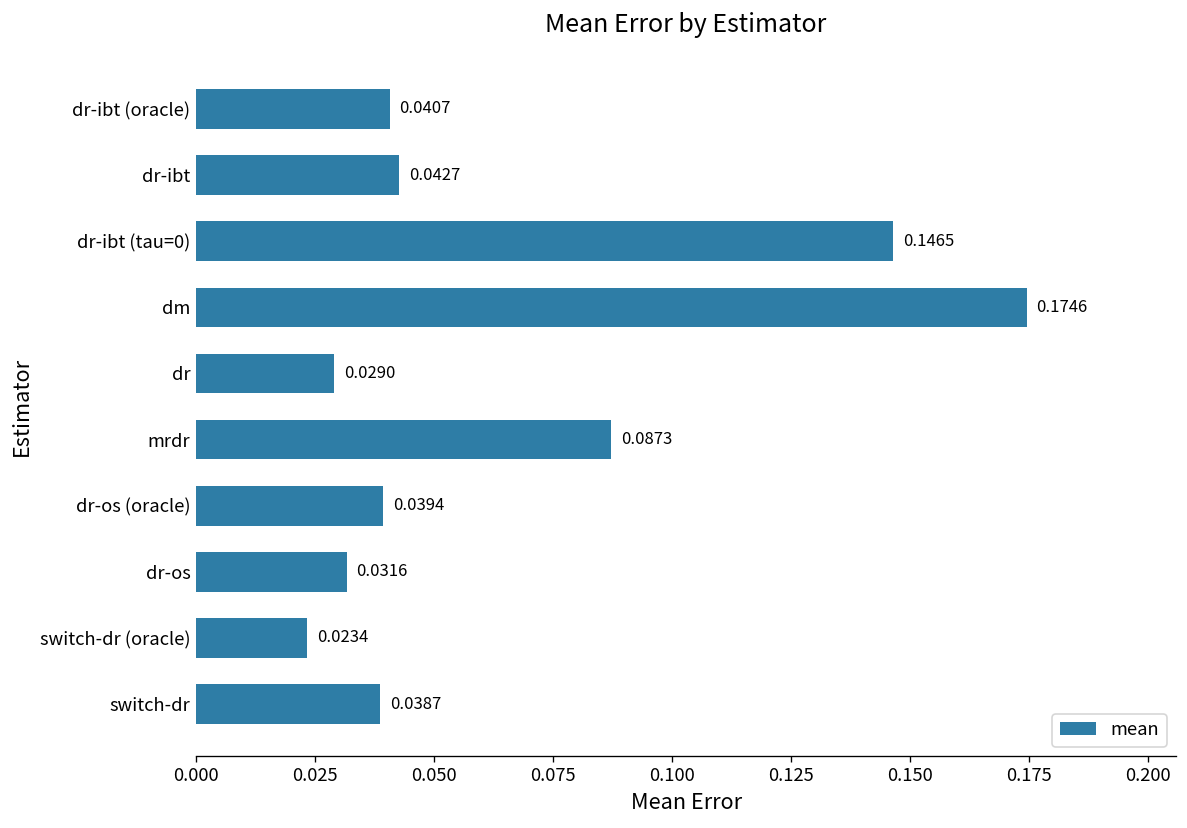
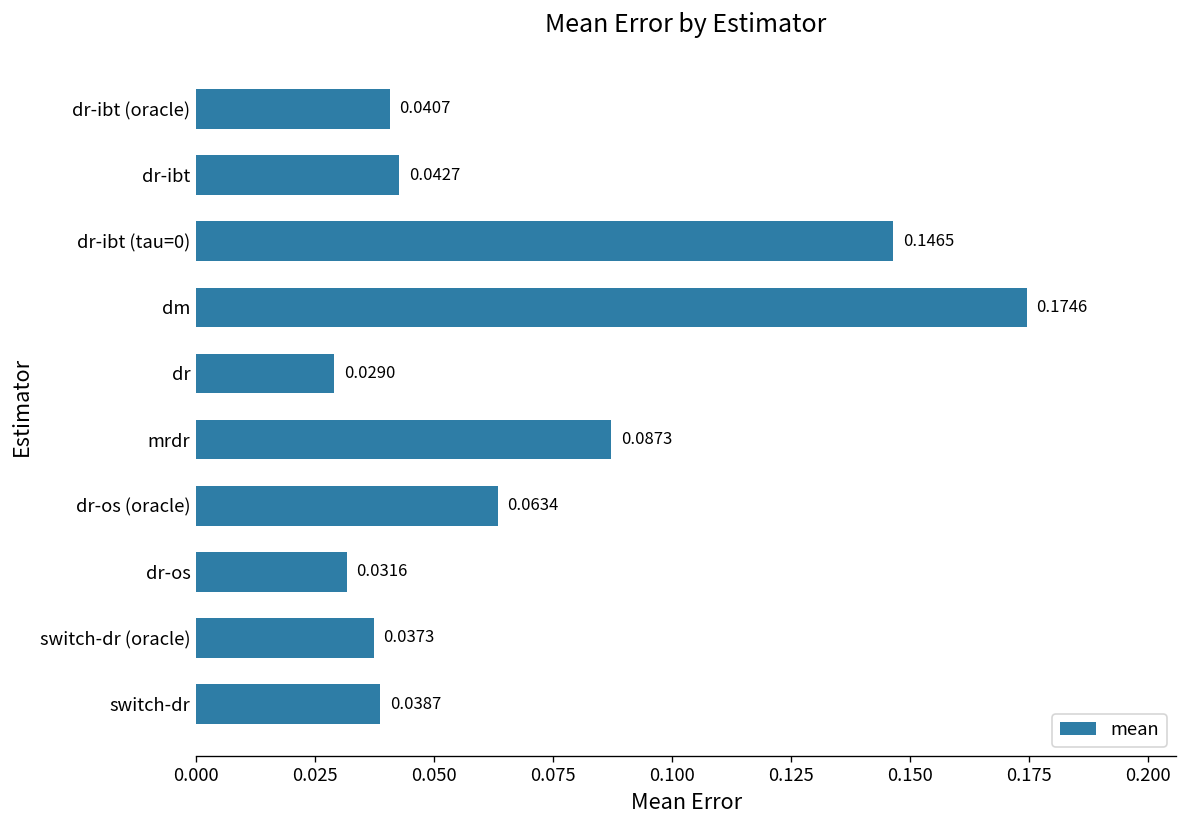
  {
    "dr-ibt (oracle)": 0.0407,
    "dr-ibt": 0.0427,
    "dr-ibt (tau=0)": 0.1465,
    "dm": 0.1746,
    "dr": 0.0290,
    "mrdr": 0.0873,
-   "dr-os (oracle)": 0.0394,
+   "dr-os (oracle)": 0.0634,
    "dr-os": 0.0316,
-   "switch-dr (oracle)": 0.0234,
+   "switch-dr (oracle)": 0.0373,
    "switch-dr": 0.0387
  }
